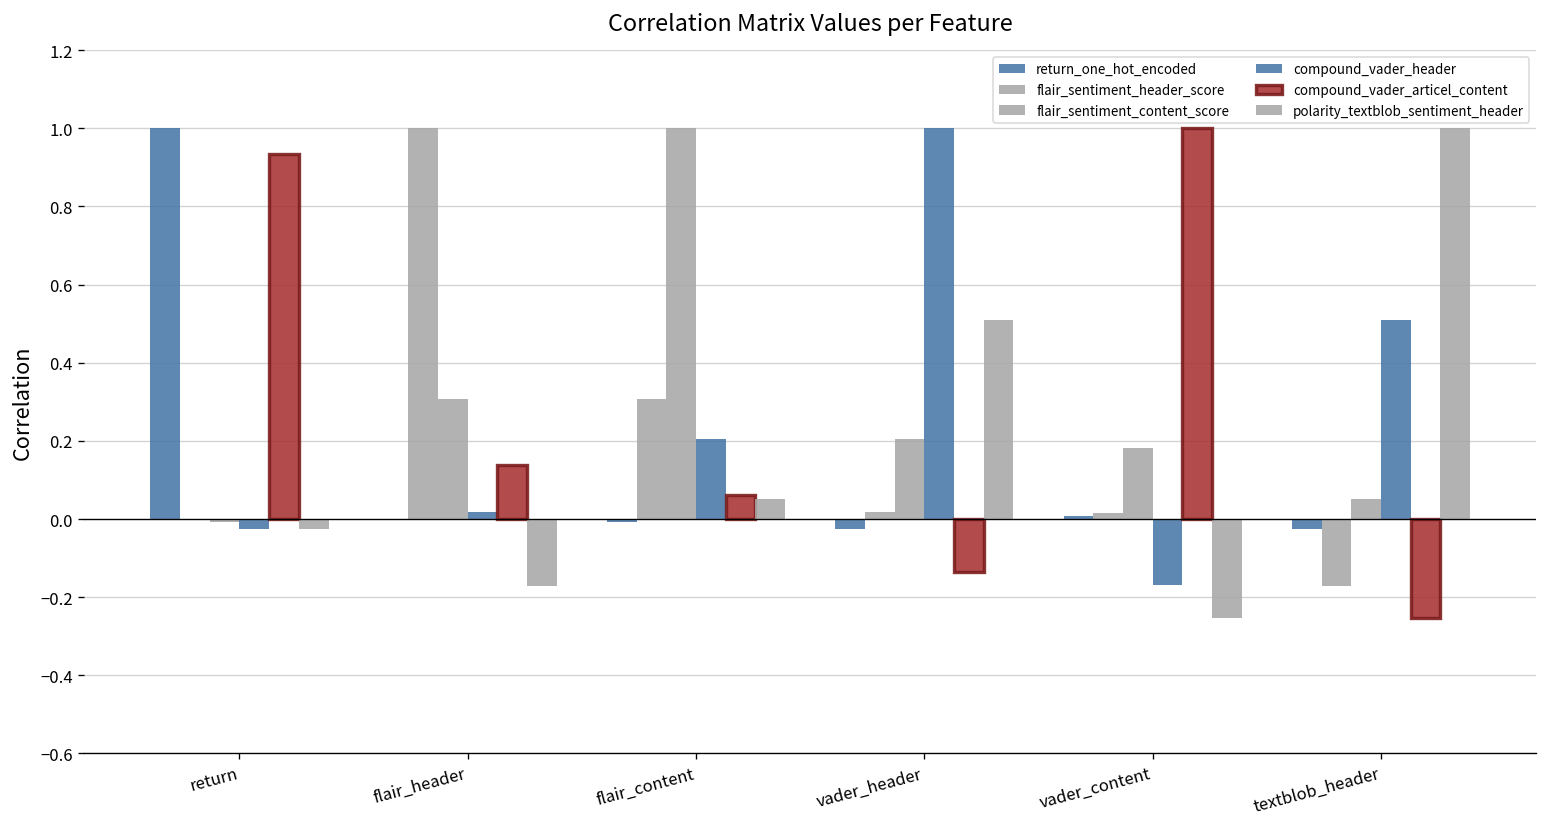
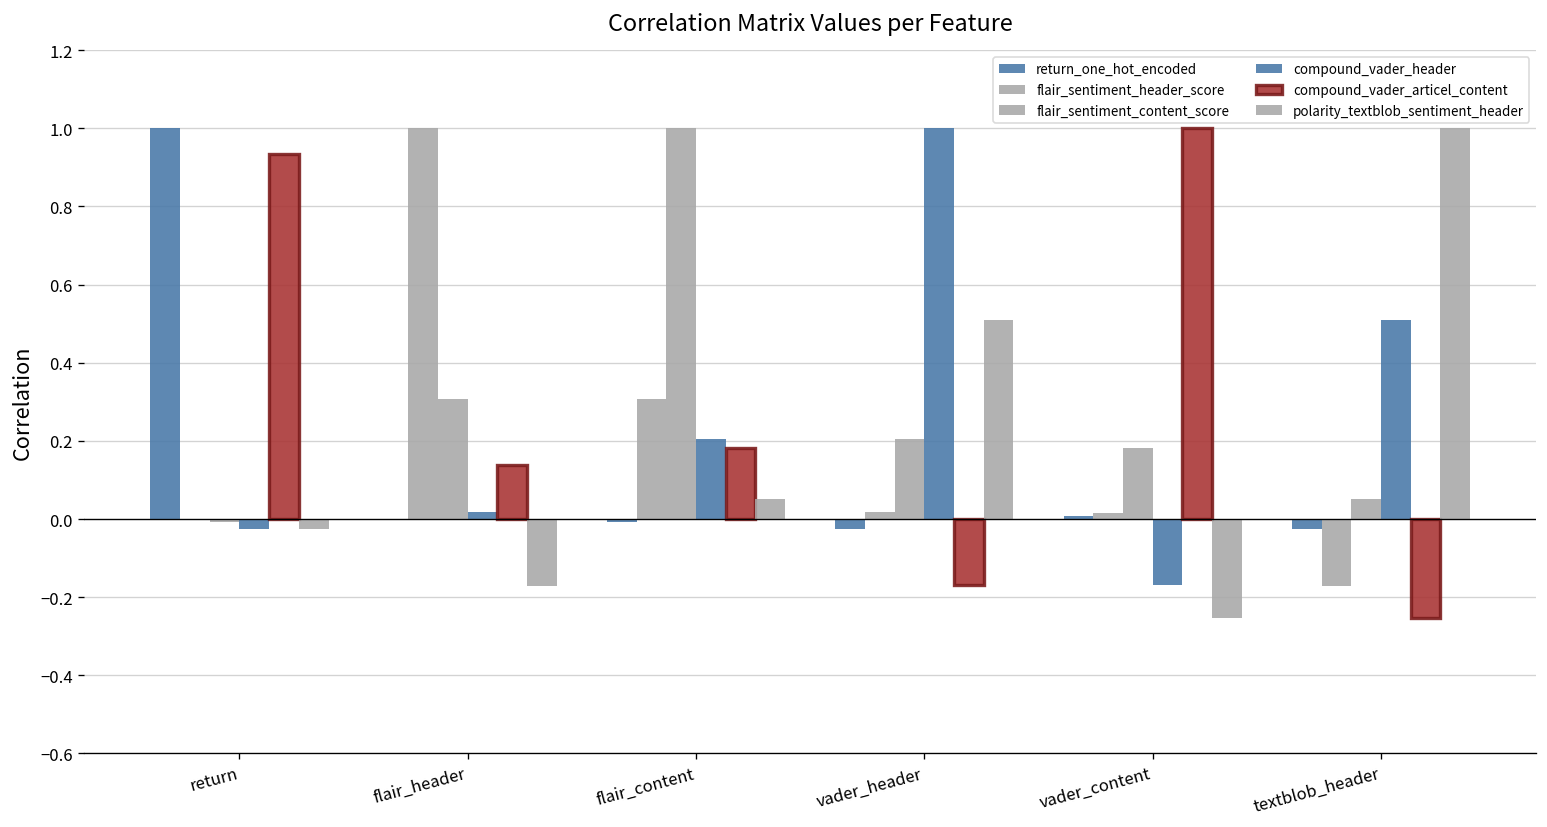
  {
    "compound_vader_articel_content": {
      "return": 0.93,
      "flair_header": 0.14,
-     "flair_content": 0.06,
-     "vader_header": -0.14,
+     "flair_content": 0.18,
+     "vader_header": -0.17,
      "vader_content": 1.00,
      "textblob_header": -0.25
    }
  }
